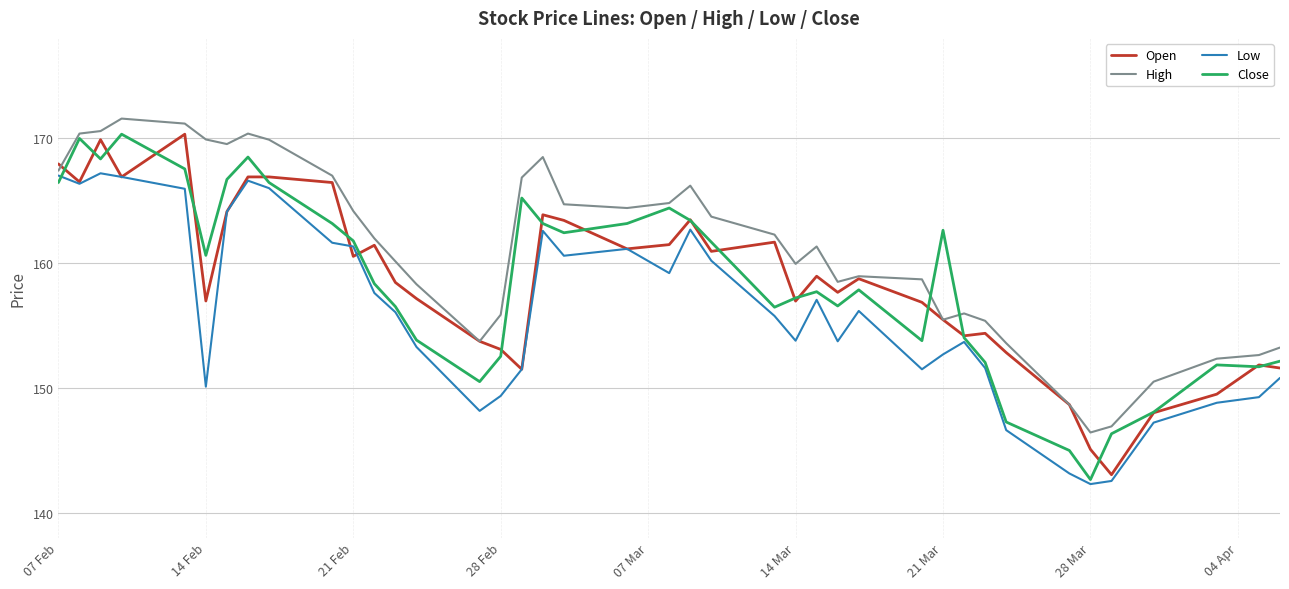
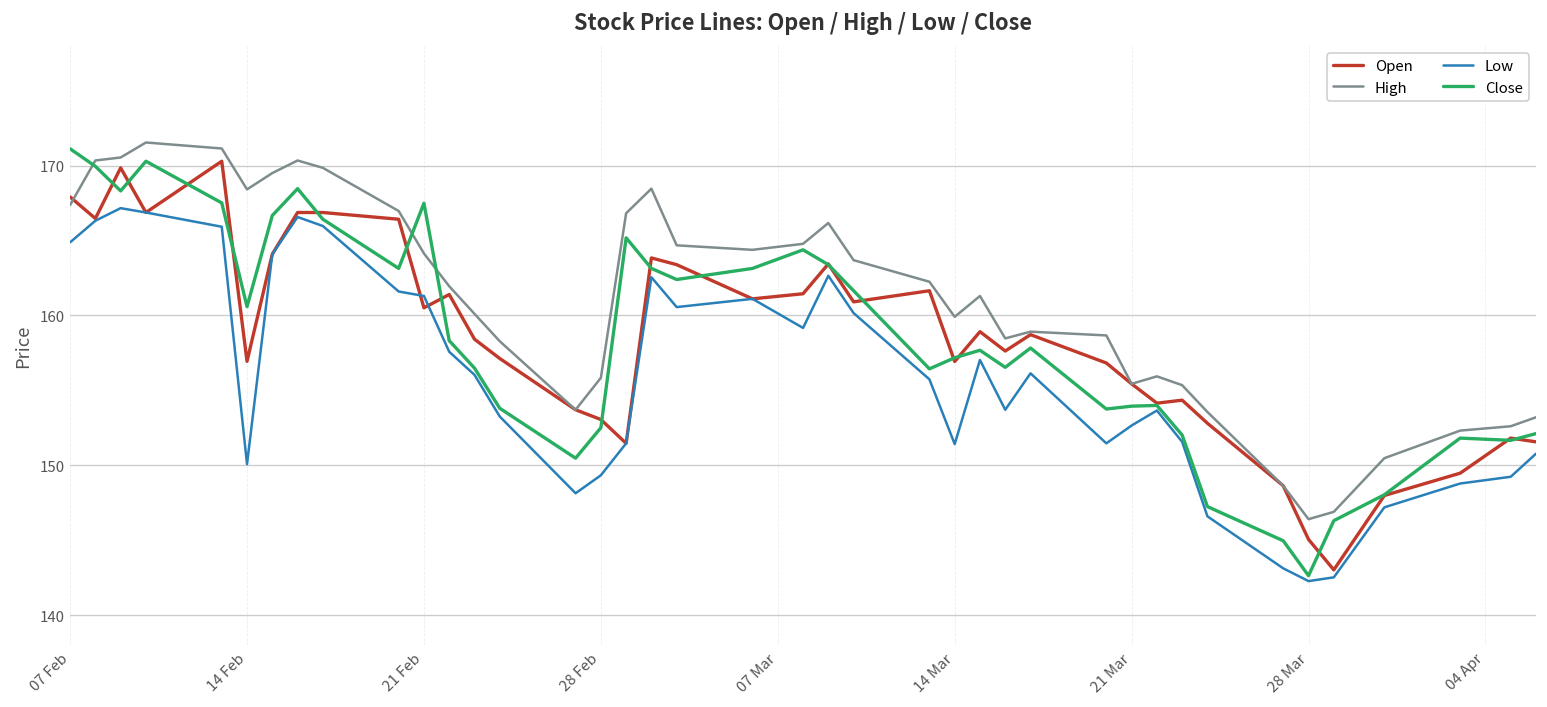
  {
    "Open": {
      "07 Feb": 167.9,
      "14 Feb": 156.9,
      "21 Feb": 160.5,
      "28 Feb": 153.1,
      "14 Mar": 156.9,
      "28 Mar": 145.1
    },
    "High": {
      "07 Feb": 167.4,
-     "14 Feb": 169.9,
+     "14 Feb": 168.4,
      "21 Feb": 164.1,
      "28 Feb": 155.8,
      "14 Mar": 159.9,
      "28 Mar": 146.4
    },
    "Low": {
-     "07 Feb": 167.0,
+     "07 Feb": 164.9,
      "14 Feb": 150.1,
      "21 Feb": 161.3,
      "28 Feb": 149.3,
-     "14 Mar": 153.8,
+     "14 Mar": 151.4,
      "21 Mar": 152.7,
      "28 Mar": 142.3
    },
    "Close": {
-     "07 Feb": 166.4,
+     "07 Feb": 171.1,
      "14 Feb": 160.6,
-     "21 Feb": 161.8,
+     "21 Feb": 167.5,
      "28 Feb": 152.5,
      "14 Mar": 157.2,
-     "21 Mar": 162.6,
+     "21 Mar": 154.0,
      "28 Mar": 142.6
    }
  }
